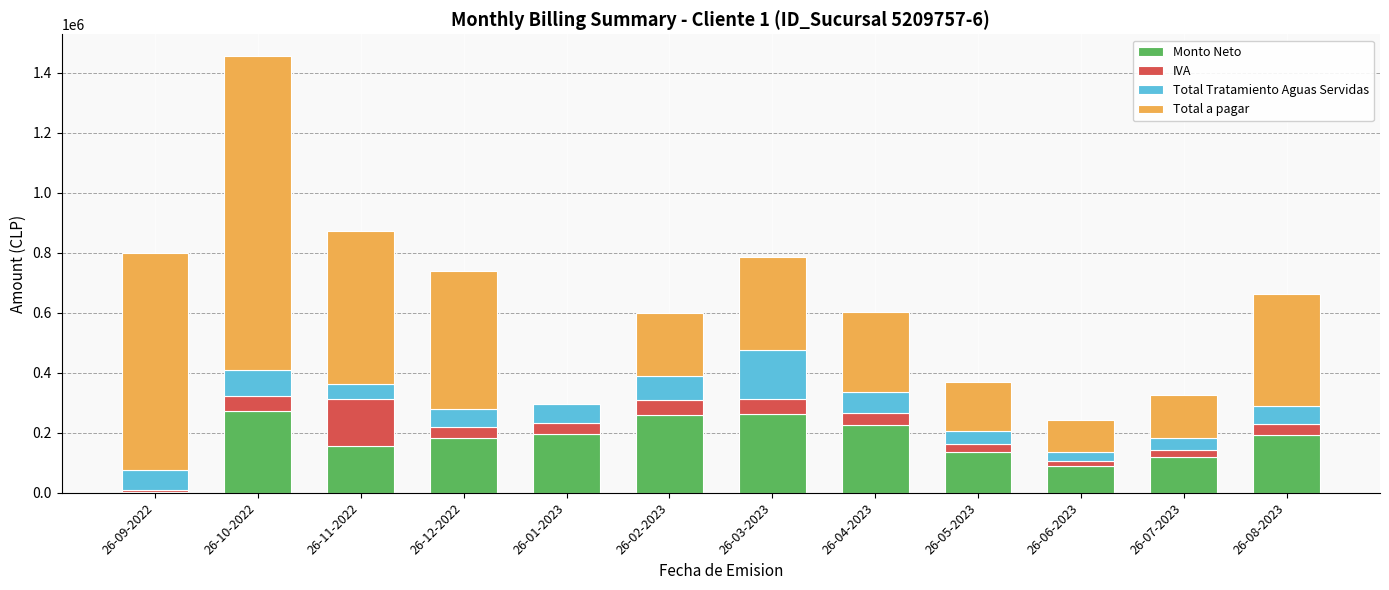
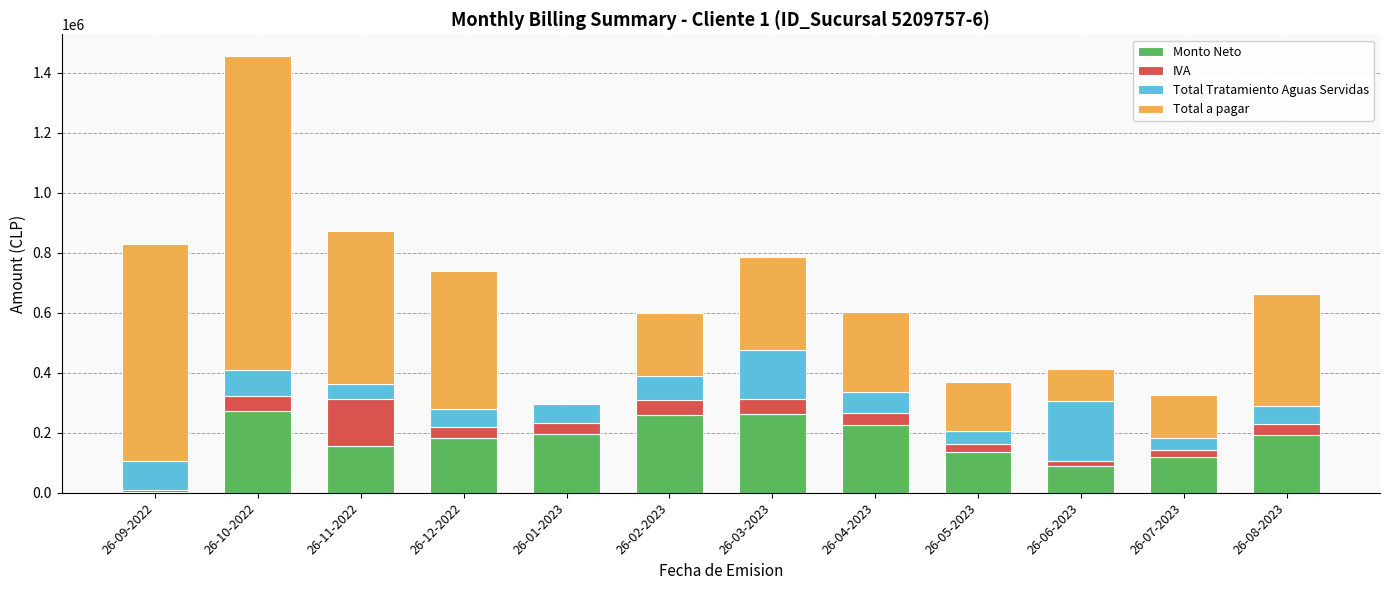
  {
    "Monto Neto": {
      "26-10-2022": 270000,
      "26-11-2022": 160000,
      "26-12-2022": 180000,
      "26-01-2023": 200000,
      "26-02-2023": 260000,
      "26-03-2023": 260000,
      "26-04-2023": 220000,
      "26-05-2023": 140000,
      "26-06-2023": 90000,
      "26-07-2023": 120000,
      "26-08-2023": 190000
    },
    "IVA": {
      "26-10-2022": 50000,
      "26-11-2022": 160000,
      "26-12-2022": 30000,
      "26-01-2023": 40000,
      "26-02-2023": 50000,
      "26-03-2023": 50000,
      "26-04-2023": 40000,
      "26-05-2023": 30000,
      "26-06-2023": 20000,
      "26-07-2023": 20000,
      "26-08-2023": 40000
    },
    "Total Tratamiento Aguas Servidas": {
-     "26-09-2022": 70000,
+     "26-09-2022": 100000,
      "26-10-2022": 90000,
      "26-11-2022": 50000,
      "26-12-2022": 60000,
      "26-01-2023": 60000,
      "26-02-2023": 80000,
      "26-03-2023": 160000,
      "26-04-2023": 70000,
      "26-05-2023": 40000,
-     "26-06-2023": 30000,
+     "26-06-2023": 200000,
      "26-07-2023": 40000,
      "26-08-2023": 60000
    },
    "Total a pagar": {
      "26-09-2022": 720000,
      "26-10-2022": 1040000,
      "26-11-2022": 510000,
      "26-12-2022": 460000,
      "26-01-2023": 0,
      "26-02-2023": 210000,
      "26-03-2023": 310000,
      "26-04-2023": 270000,
      "26-05-2023": 160000,
      "26-06-2023": 110000,
      "26-07-2023": 140000,
      "26-08-2023": 370000
    }
  }
